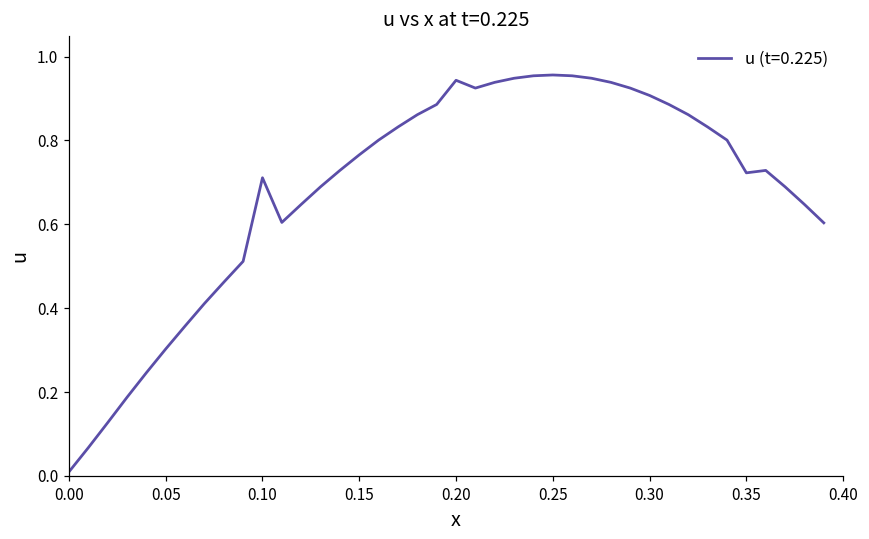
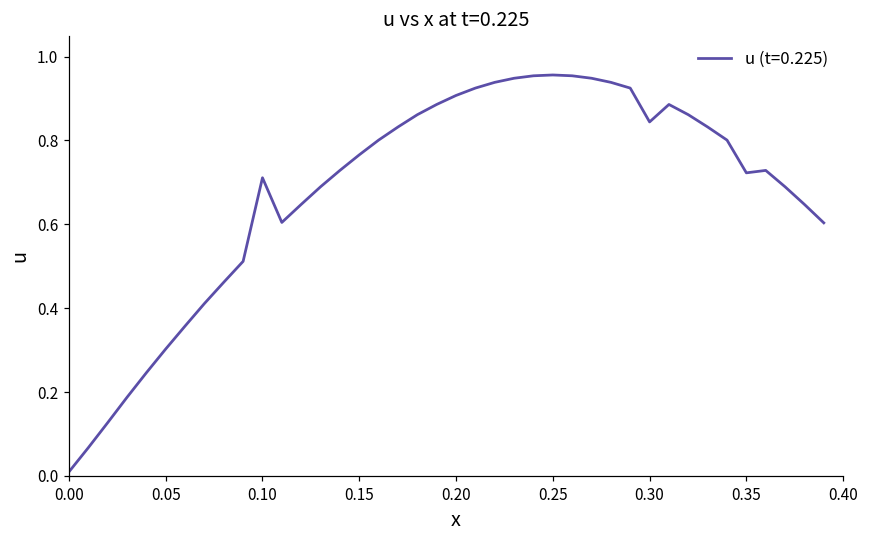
  {
    "0.00": 0.01,
    "0.05": 0.30,
    "0.10": 0.71,
    "0.15": 0.77,
-   "0.20": 0.94,
+   "0.20": 0.91,
    "0.25": 0.96,
-   "0.30": 0.91,
+   "0.30": 0.84,
    "0.35": 0.72
  }
